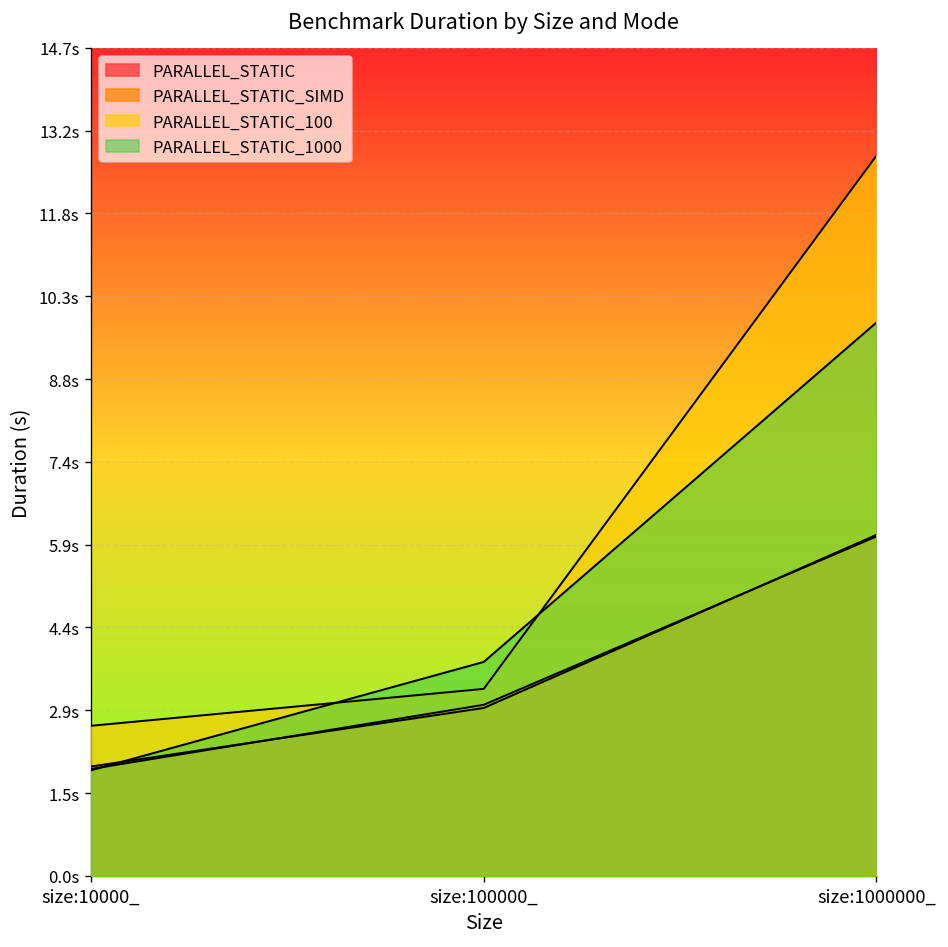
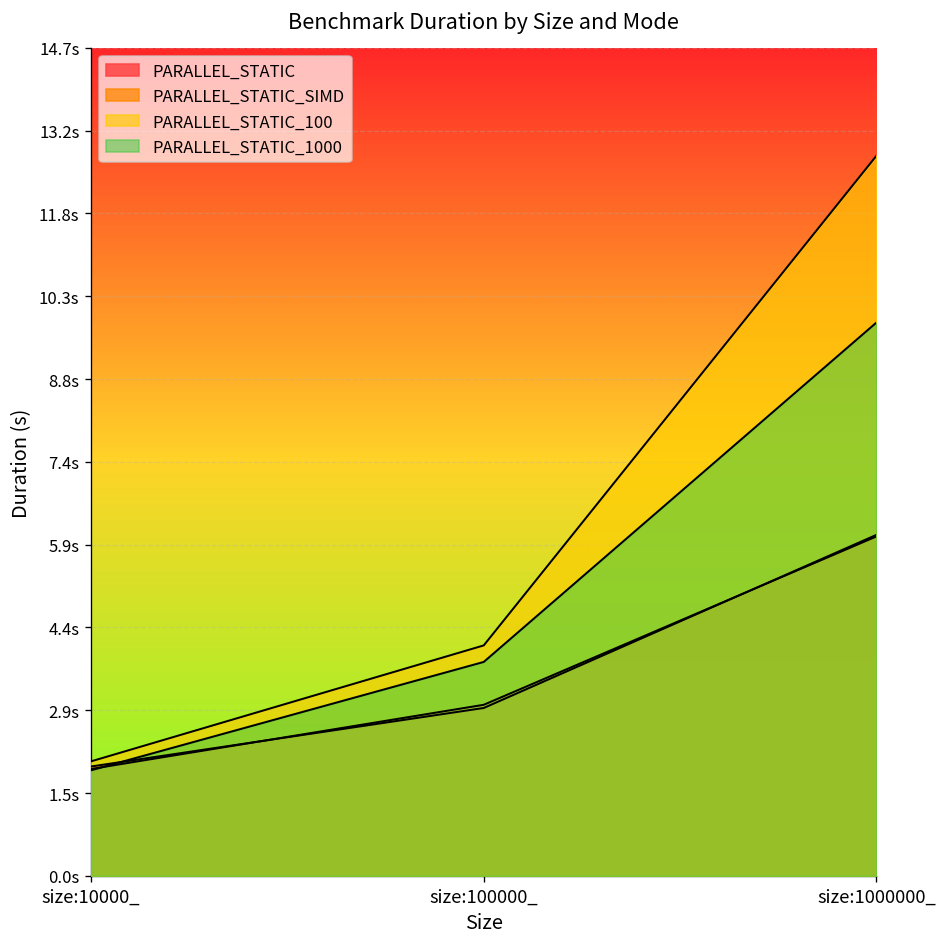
  {
    "PARALLEL_STATIC": {
      "size:100000_": "3.0s"
    },
    "PARALLEL_STATIC_SIMD": {
      "size:100000_": "3.0s"
    },
    "PARALLEL_STATIC_100": {
-     "size:10000_": "2.7s",
-     "size:100000_": "3.3s",
+     "size:10000_": "2.0s",
+     "size:100000_": "4.1s",
      "size:1000000_": "12.8s"
    }
  }
